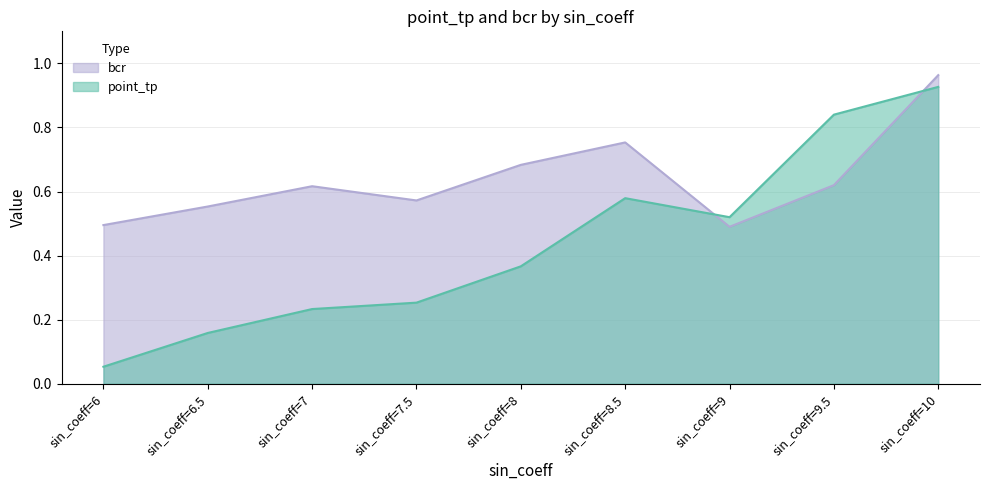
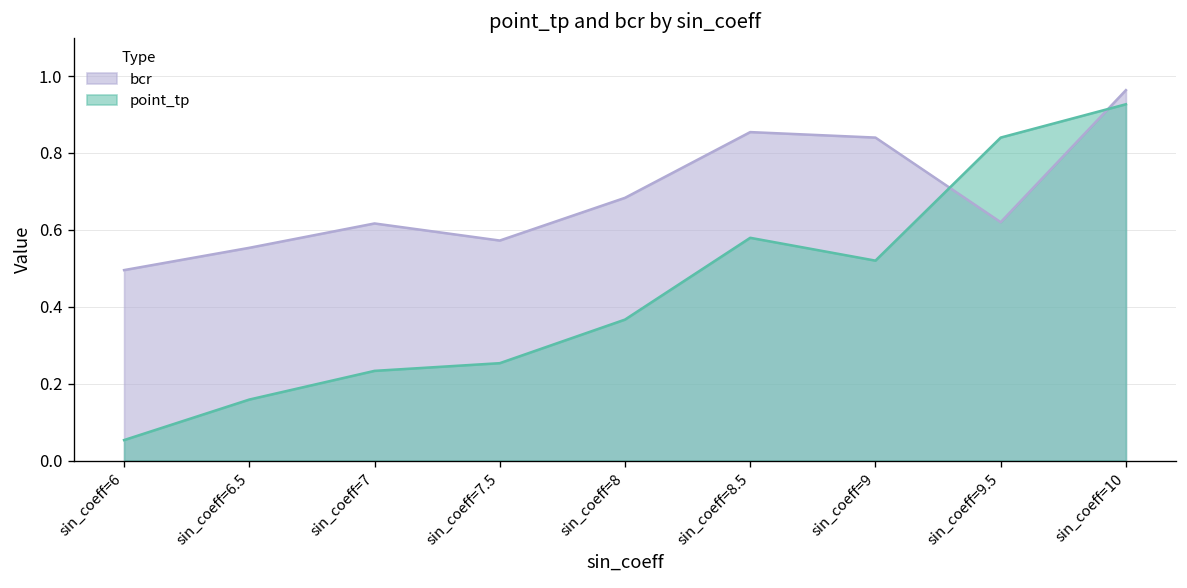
  {
    "bcr": {
      "sin_coeff=6": 0.50,
      "sin_coeff=6.5": 0.55,
      "sin_coeff=7": 0.62,
      "sin_coeff=7.5": 0.57,
      "sin_coeff=8": 0.68,
-     "sin_coeff=8.5": 0.75,
-     "sin_coeff=9": 0.49,
+     "sin_coeff=8.5": 0.85,
+     "sin_coeff=9": 0.84,
      "sin_coeff=9.5": 0.62,
      "sin_coeff=10": 0.96
    },
    "point_tp": {
      "sin_coeff=6": 0.05,
      "sin_coeff=6.5": 0.16,
      "sin_coeff=7": 0.23,
      "sin_coeff=7.5": 0.25,
      "sin_coeff=8": 0.37,
      "sin_coeff=8.5": 0.58,
      "sin_coeff=9": 0.52,
      "sin_coeff=9.5": 0.84,
      "sin_coeff=10": 0.93
    }
  }
